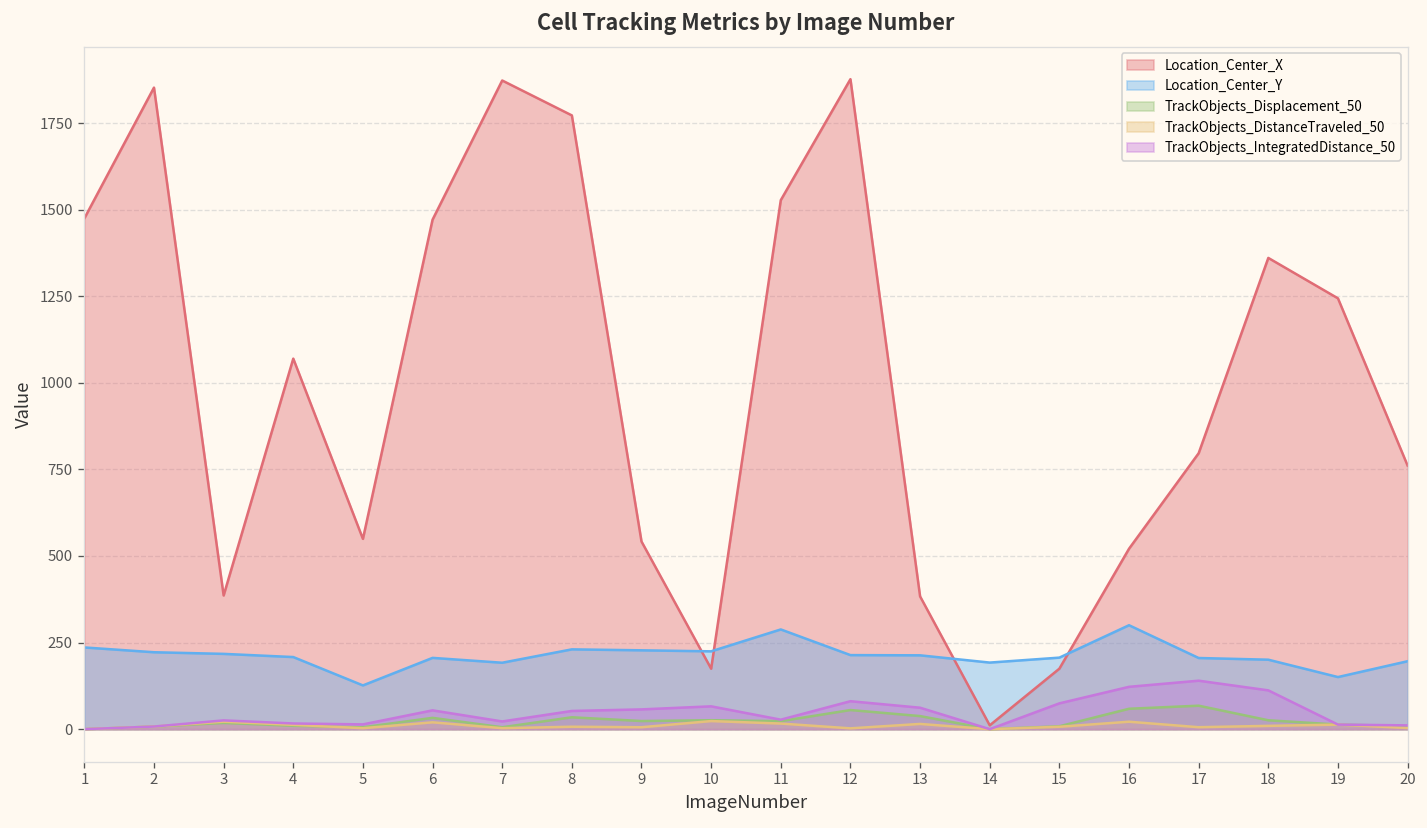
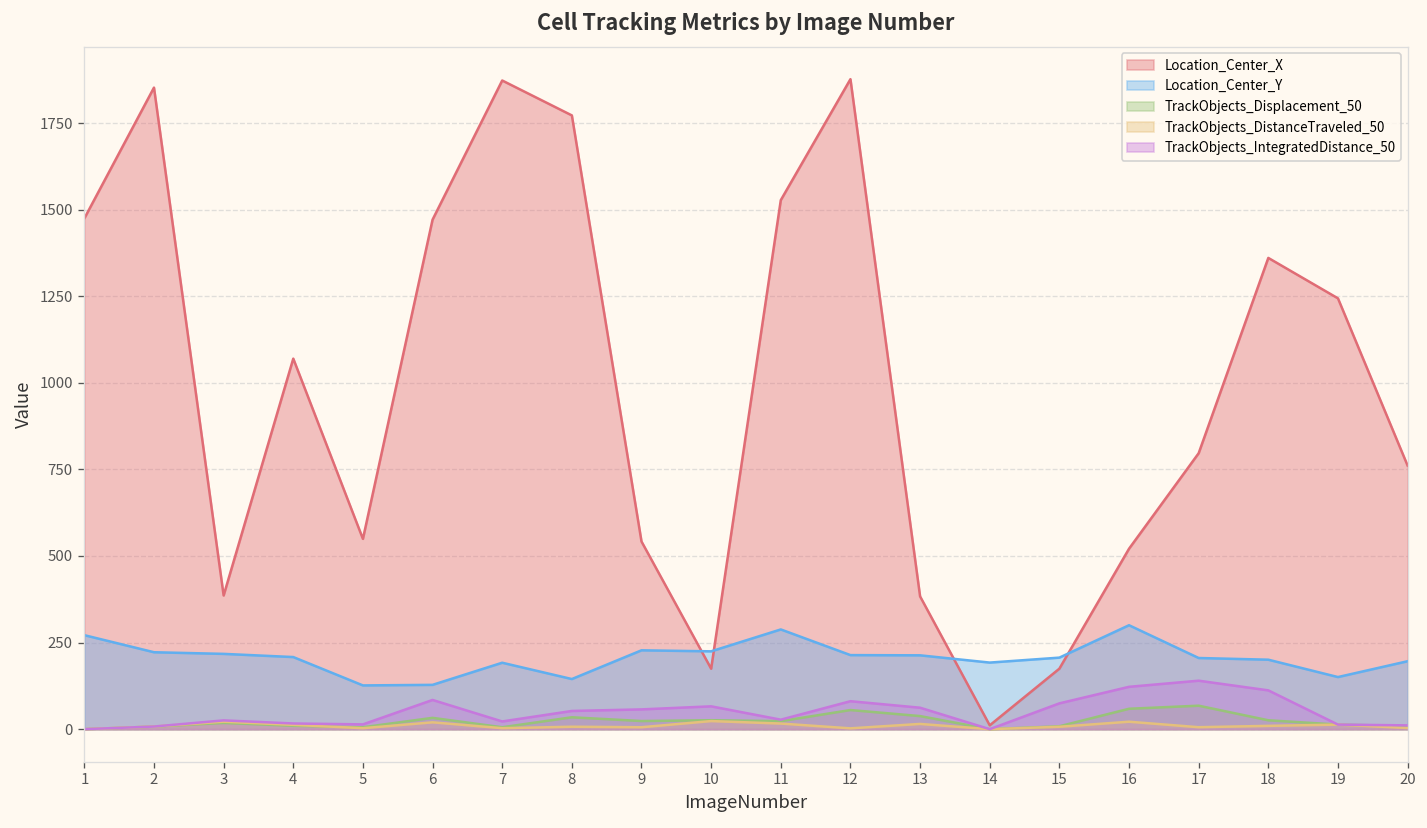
  {
    "Location_Center_Y": {
-     "1": 240,
+     "1": 270,
      "2": 220,
      "3": 220,
      "4": 210,
      "5": 130,
-     "6": 210,
+     "6": 130,
      "7": 190,
-     "8": 230,
+     "8": 140,
      "9": 230,
      "10": 220,
      "11": 290,
      "12": 210,
      "13": 210,
      "14": 190,
      "15": 210,
      "16": 300,
      "17": 210,
      "18": 200,
      "19": 150,
      "20": 200
    },
    "TrackObjects_IntegratedDistance_50": {
-     "6": 50,
+     "6": 80,
      "7": 20,
      "8": 50,
      "9": 60,
      "10": 70,
      "12": 80,
      "13": 60,
      "15": 70,
      "16": 120,
      "17": 140,
      "18": 110
    }
  }
